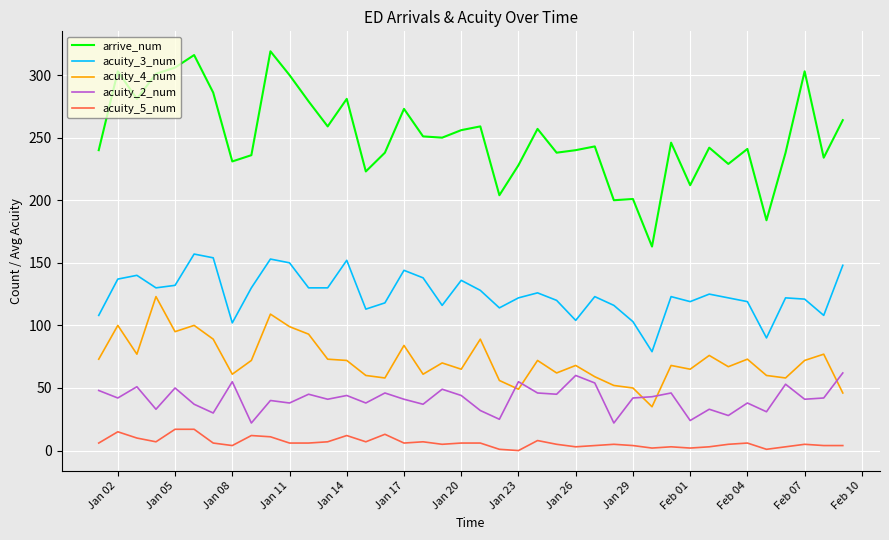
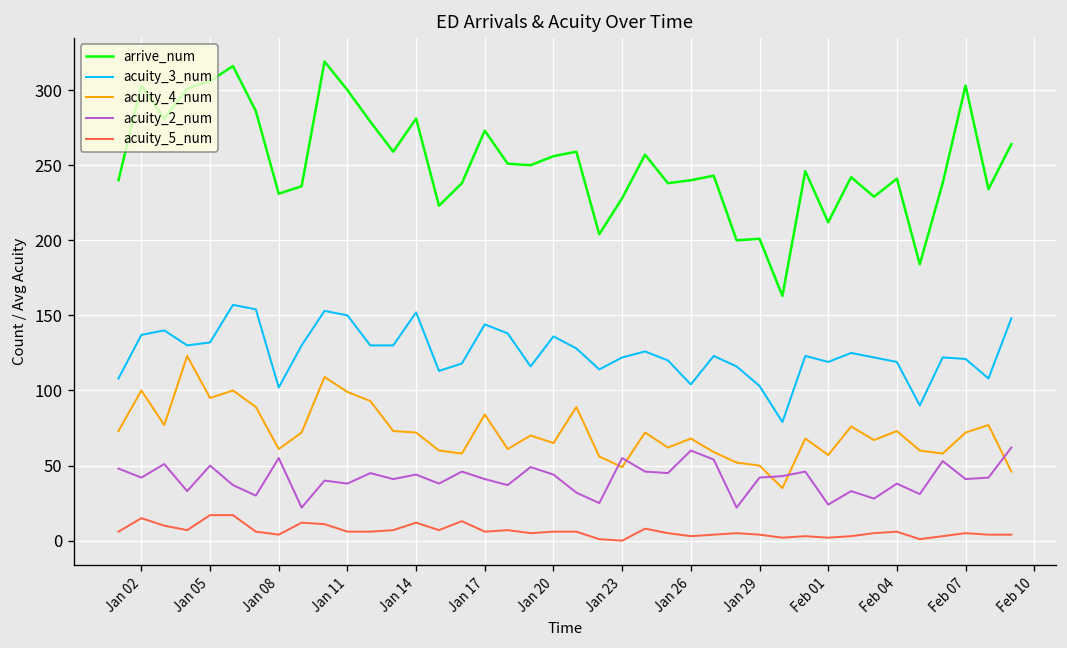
  {
    "arrive_num": {
      "Jan 08": 231,
      "Jan 11": 300,
      "Jan 14": 281,
      "Jan 17": 273,
      "Jan 20": 256,
      "Jan 23": 228,
      "Jan 26": 240,
      "Jan 29": 201,
      "Feb 01": 212,
      "Feb 04": 241,
      "Feb 07": 303
    },
    "acuity_3_num": {
      "Jan 02": 137,
      "Jan 05": 132,
      "Jan 08": 102,
      "Jan 11": 150,
      "Jan 14": 152,
      "Jan 17": 144,
      "Jan 20": 136,
      "Jan 23": 122,
      "Jan 26": 104,
      "Jan 29": 103,
      "Feb 01": 119,
      "Feb 04": 119,
      "Feb 07": 121
    },
    "acuity_4_num": {
      "Jan 02": 100,
      "Jan 05": 95,
      "Jan 08": 61,
      "Jan 11": 99,
      "Jan 14": 72,
      "Jan 17": 84,
      "Jan 20": 65,
      "Jan 23": 49,
      "Jan 26": 68,
      "Jan 29": 50,
-     "Feb 01": 65,
+     "Feb 01": 57,
      "Feb 04": 73,
      "Feb 07": 72
    },
    "acuity_2_num": {
      "Jan 02": 42,
      "Jan 05": 50,
      "Jan 08": 55,
      "Jan 11": 38,
      "Jan 14": 44,
      "Jan 17": 41,
      "Jan 20": 44,
      "Jan 23": 55,
      "Jan 26": 60,
      "Jan 29": 42,
      "Feb 01": 24,
      "Feb 04": 38,
      "Feb 07": 41
    },
    "acuity_5_num": {
      "Jan 02": 15,
      "Jan 05": 17,
      "Jan 08": 4,
      "Jan 11": 6,
      "Jan 14": 12,
      "Jan 17": 6,
      "Jan 20": 6,
      "Jan 23": 0,
      "Jan 26": 3,
      "Jan 29": 4,
      "Feb 01": 2,
      "Feb 04": 6,
      "Feb 07": 5
    }
  }
